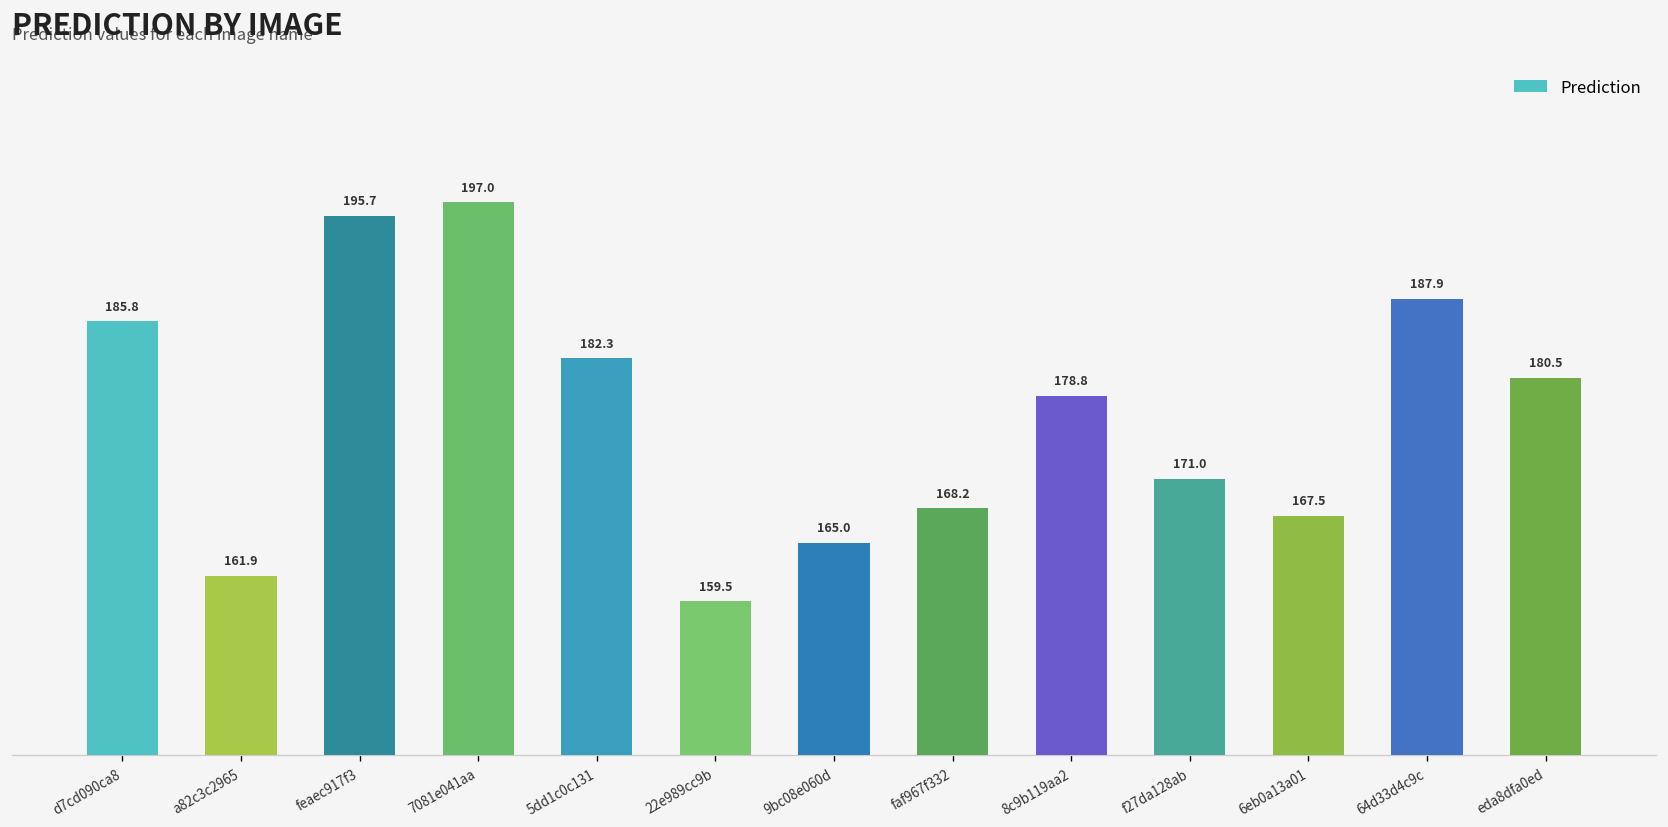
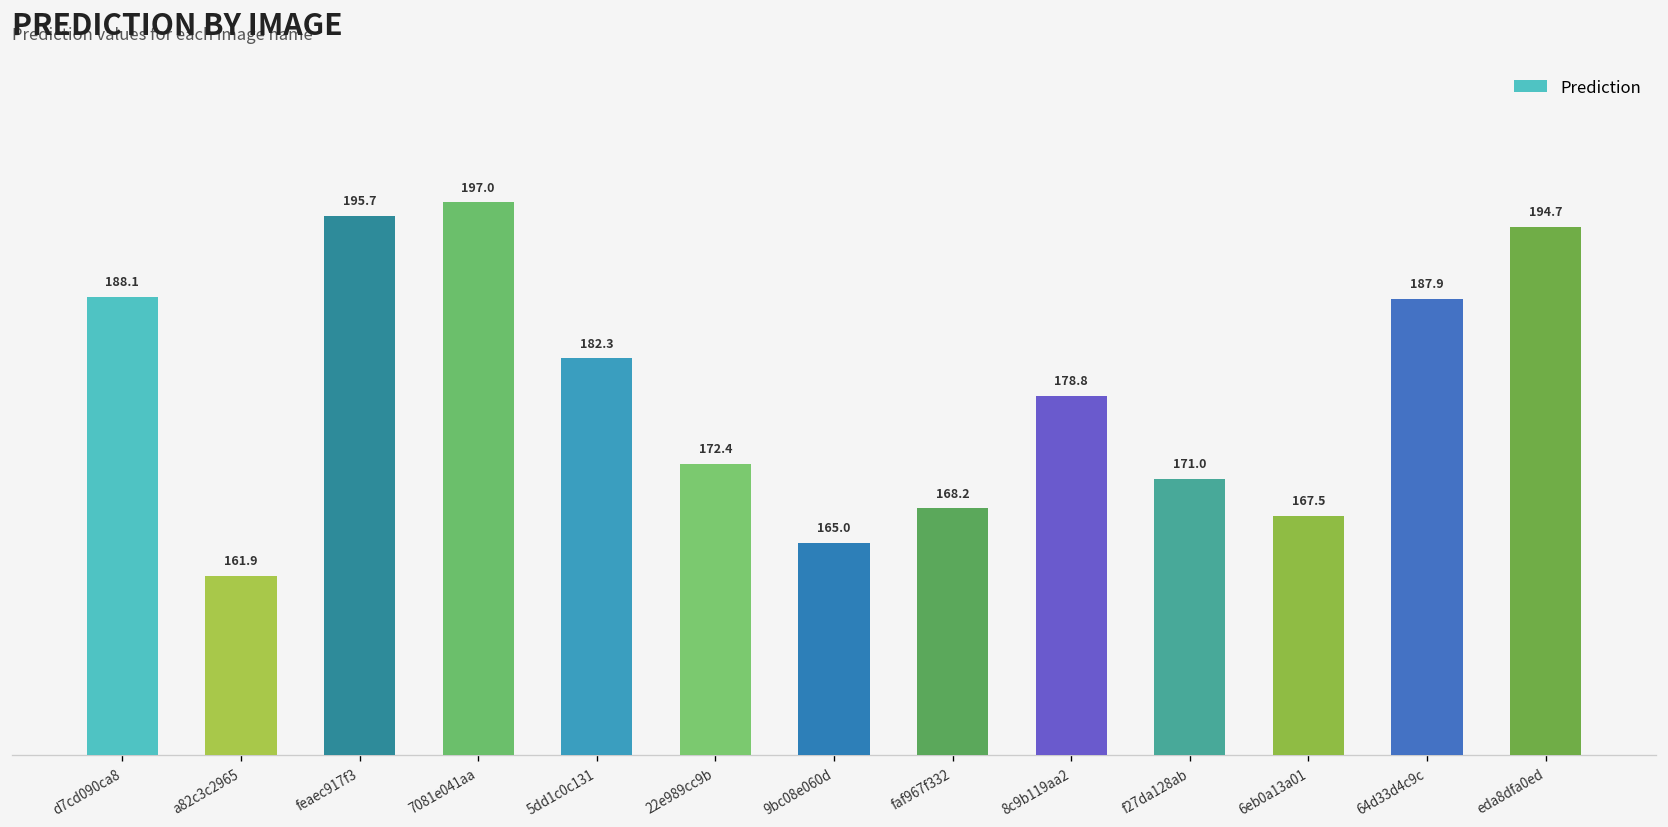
  {
-   "d7cd090ca8": 185.8,
+   "d7cd090ca8": 188.1,
    "a82c3c2965": 161.9,
    "feaec917f3": 195.7,
    "7081e041aa": 197.0,
    "5dd1c0c131": 182.3,
-   "22e989cc9b": 159.5,
+   "22e989cc9b": 172.4,
    "9bc08e060d": 165.0,
    "faf967f332": 168.2,
    "8c9b119aa2": 178.8,
    "f27da128ab": 171.0,
    "6eb0a13a01": 167.5,
    "64d33d4c9c": 187.9,
-   "eda8dfa0ed": 180.5
+   "eda8dfa0ed": 194.7
  }
